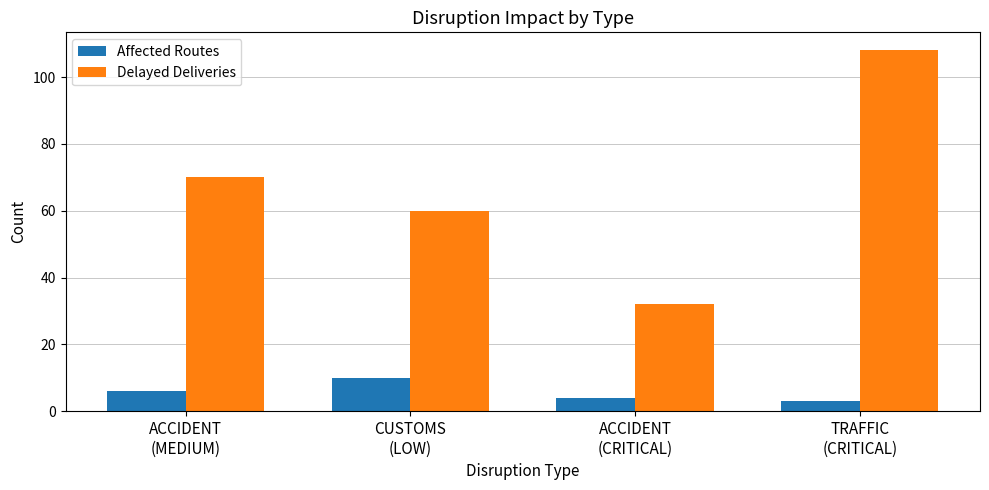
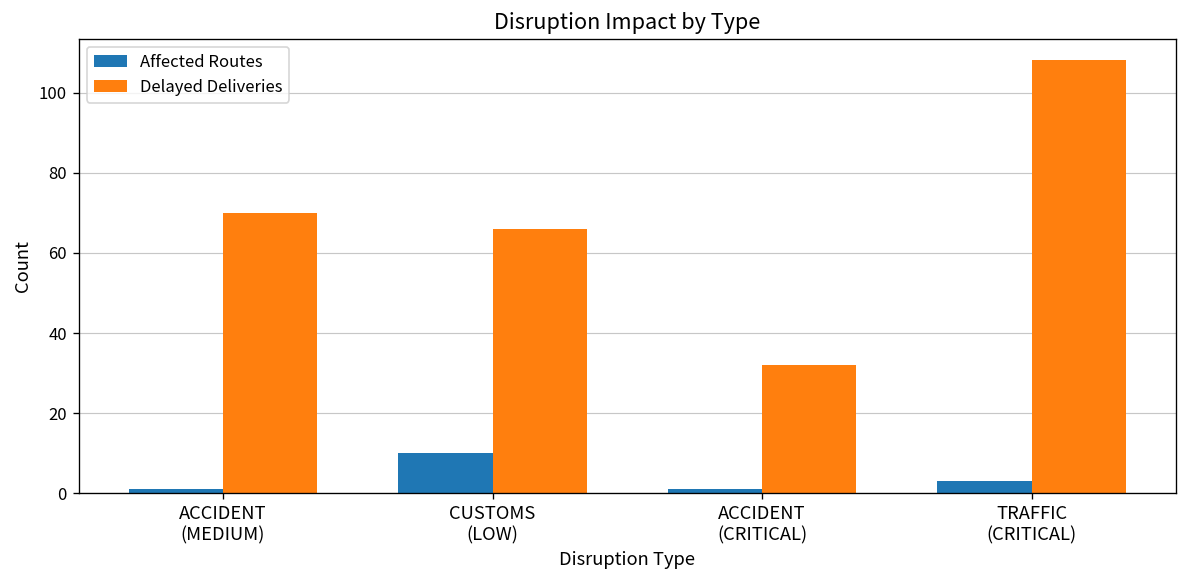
  {
    "Affected Routes": {
-     "ACCIDENT (MEDIUM)": 6,
+     "ACCIDENT (MEDIUM)": 1,
      "CUSTOMS (LOW)": 10,
-     "ACCIDENT (CRITICAL)": 4,
+     "ACCIDENT (CRITICAL)": 1,
      "TRAFFIC (CRITICAL)": 3
    },
    "Delayed Deliveries": {
      "ACCIDENT (MEDIUM)": 70,
-     "CUSTOMS (LOW)": 60,
+     "CUSTOMS (LOW)": 66,
      "ACCIDENT (CRITICAL)": 32,
      "TRAFFIC (CRITICAL)": 108
    }
  }
